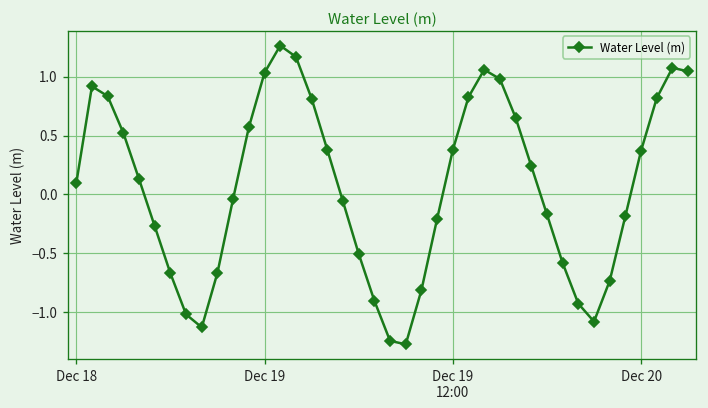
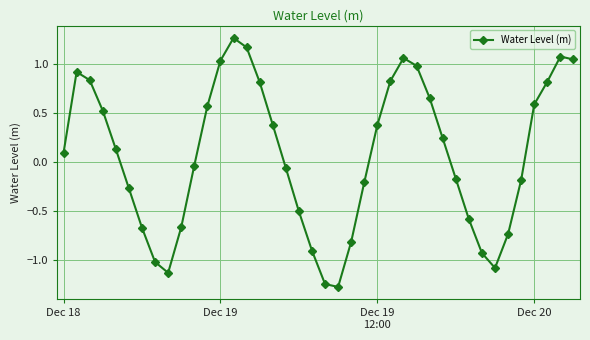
  {
    "Dec 18": 0.1,
    "Dec 19": 1.0,
    "Dec 19 12:00": 0.4,
-   "Dec 20": 0.4
+   "Dec 20": 0.6
  }
